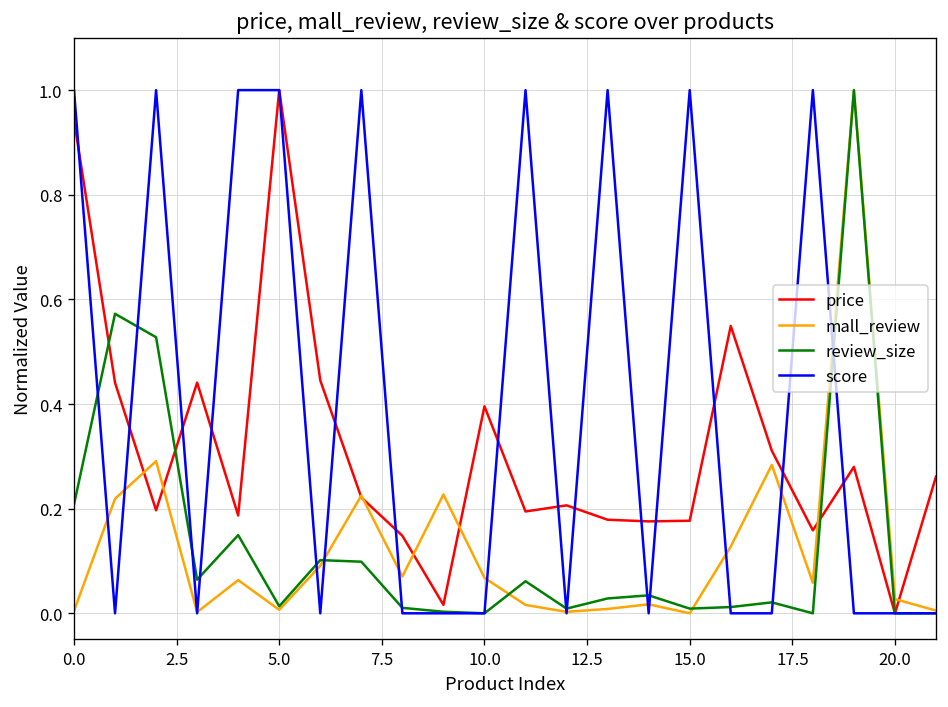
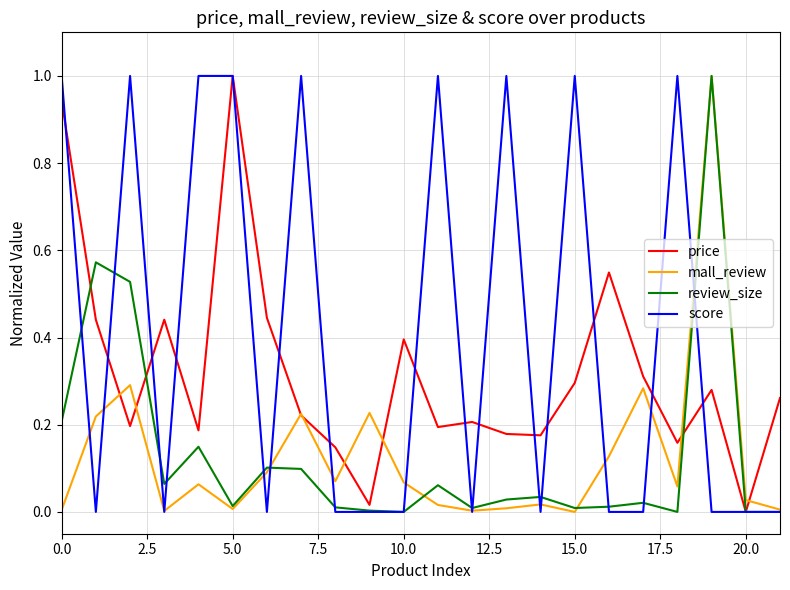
  {
    "price": {
      "0.0": 0.94,
      "10.0": 0.40,
-     "15.0": 0.18
+     "15.0": 0.30
    },
    "mall_review": {
      "0.0": 0.00,
      "5.0": 0.01,
      "10.0": 0.07,
      "15.0": 0.00,
      "20.0": 0.03
    },
    "review_size": {
      "0.0": 0.21,
      "5.0": 0.01,
      "15.0": 0.01
    },
    "score": {
      "0.0": 1.00,
      "15.0": 1.00
    }
  }
